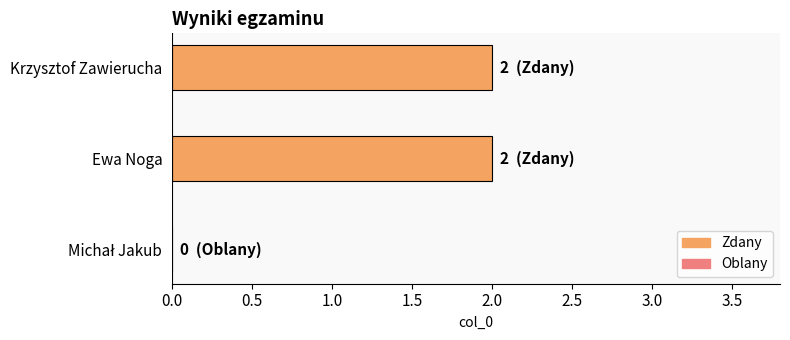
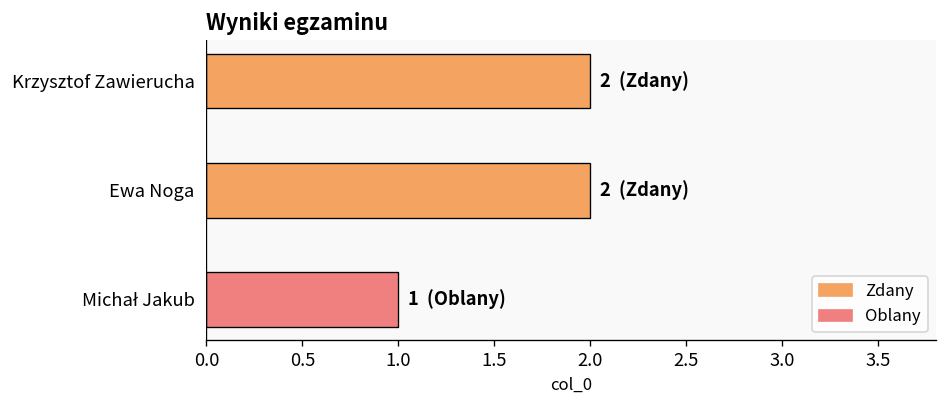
  {
    "Krzysztof Zawierucha": 2,
    "Ewa Noga": 2,
-   "Michał Jakub": 0
+   "Michał Jakub": 1
  }
